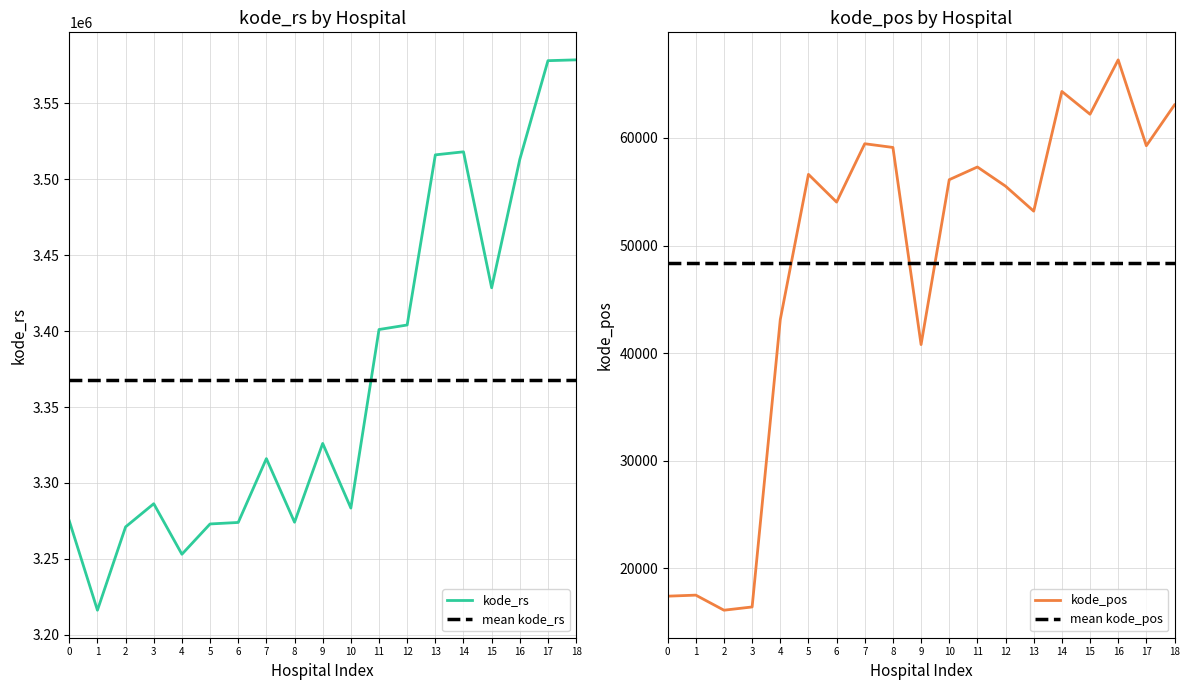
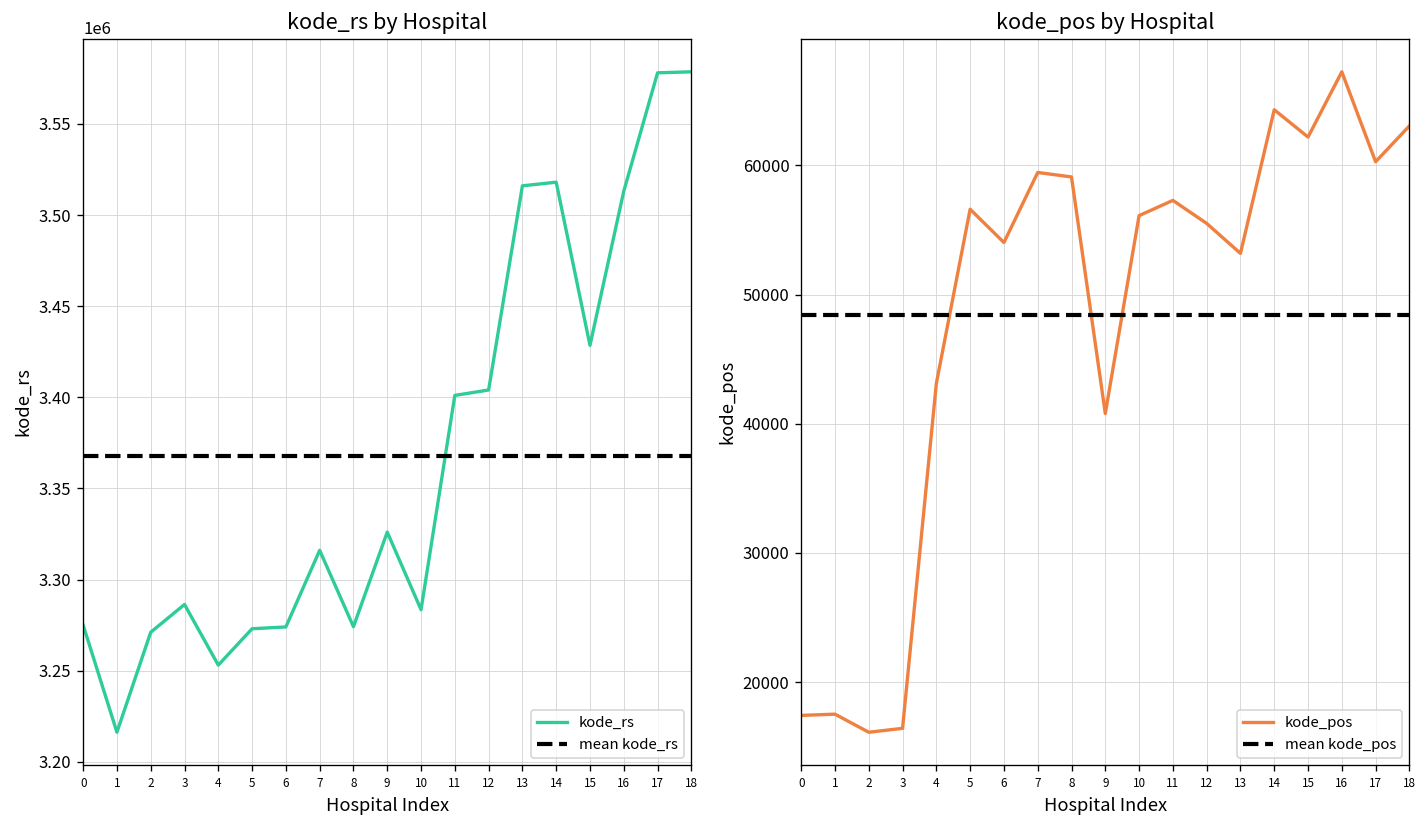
  {
    "kode_rs by Hospital": {
      "0": 3275000,
      "1": 3216000,
      "2": 3271000,
      "3": 3286000,
      "4": 3253000,
      "5": 3273000,
      "6": 3274000,
      "7": 3316000,
      "8": 3274000,
      "9": 3326000,
      "10": 3283000,
      "11": 3401000,
      "12": 3404000,
      "13": 3516000,
      "14": 3518000,
      "15": 3428000,
      "16": 3513000,
      "17": 3578000,
      "18": 3579000
    },
    "kode_pos by Hospital": {
      "0": 17400,
      "1": 17500,
      "2": 16100,
      "3": 16400,
      "4": 43100,
      "5": 56600,
      "6": 54000,
      "7": 59500,
      "8": 59100,
      "9": 40800,
      "10": 56100,
      "11": 57300,
      "12": 55500,
      "13": 53200,
      "14": 64300,
      "15": 62200,
      "16": 67300,
-     "17": 59300,
+     "17": 60300,
      "18": 63100
    }
  }
